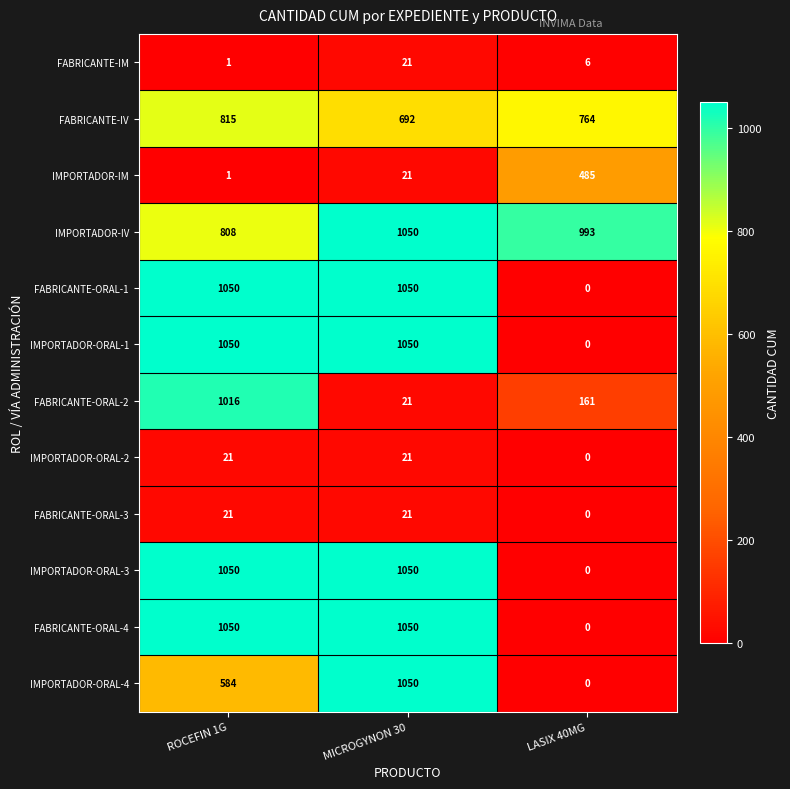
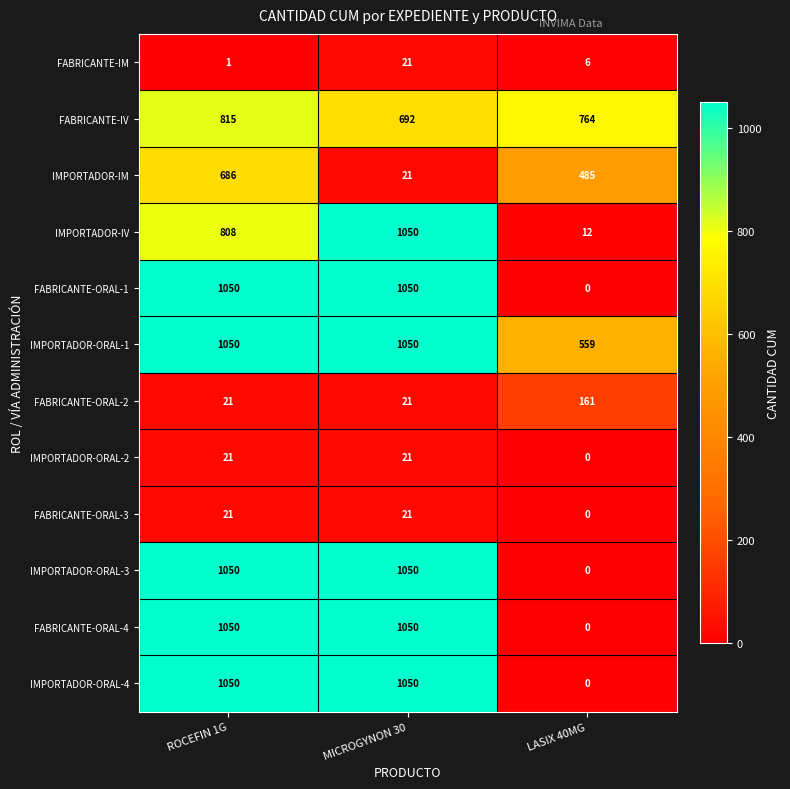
  {
    "FABRICANTE-IM": {
      "ROCEFIN 1G": 1,
      "MICROGYNON 30": 21,
      "LASIX 40MG": 6
    },
    "FABRICANTE-IV": {
      "ROCEFIN 1G": 815,
      "MICROGYNON 30": 692,
      "LASIX 40MG": 764
    },
    "IMPORTADOR-IM": {
-     "ROCEFIN 1G": 1,
+     "ROCEFIN 1G": 686,
      "MICROGYNON 30": 21,
      "LASIX 40MG": 485
    },
    "IMPORTADOR-IV": {
      "ROCEFIN 1G": 808,
      "MICROGYNON 30": 1050,
-     "LASIX 40MG": 993
+     "LASIX 40MG": 12
    },
    "FABRICANTE-ORAL-1": {
      "ROCEFIN 1G": 1050,
      "MICROGYNON 30": 1050,
      "LASIX 40MG": 0
    },
    "IMPORTADOR-ORAL-1": {
      "ROCEFIN 1G": 1050,
      "MICROGYNON 30": 1050,
-     "LASIX 40MG": 0
+     "LASIX 40MG": 559
    },
    "FABRICANTE-ORAL-2": {
-     "ROCEFIN 1G": 1016,
+     "ROCEFIN 1G": 21,
      "MICROGYNON 30": 21,
      "LASIX 40MG": 161
    },
    "IMPORTADOR-ORAL-2": {
      "ROCEFIN 1G": 21,
      "MICROGYNON 30": 21,
      "LASIX 40MG": 0
    },
    "FABRICANTE-ORAL-3": {
      "ROCEFIN 1G": 21,
      "MICROGYNON 30": 21,
      "LASIX 40MG": 0
    },
    "IMPORTADOR-ORAL-3": {
      "ROCEFIN 1G": 1050,
      "MICROGYNON 30": 1050,
      "LASIX 40MG": 0
    },
    "FABRICANTE-ORAL-4": {
      "ROCEFIN 1G": 1050,
      "MICROGYNON 30": 1050,
      "LASIX 40MG": 0
    },
    "IMPORTADOR-ORAL-4": {
-     "ROCEFIN 1G": 584,
+     "ROCEFIN 1G": 1050,
      "MICROGYNON 30": 1050,
      "LASIX 40MG": 0
    }
  }
